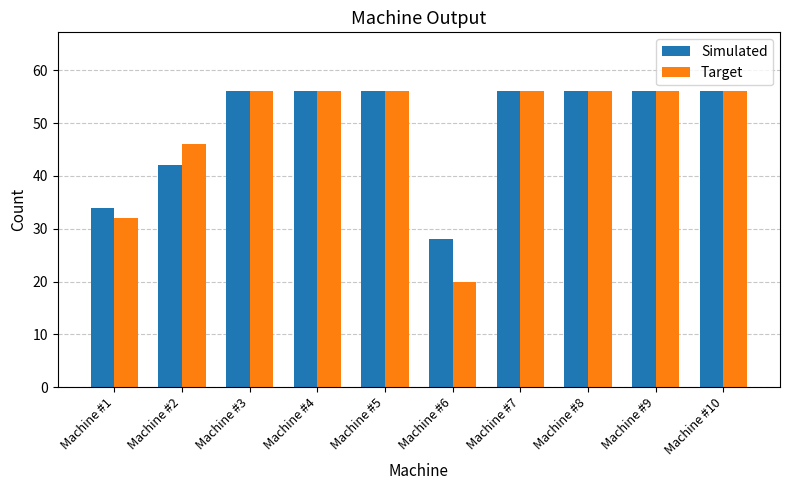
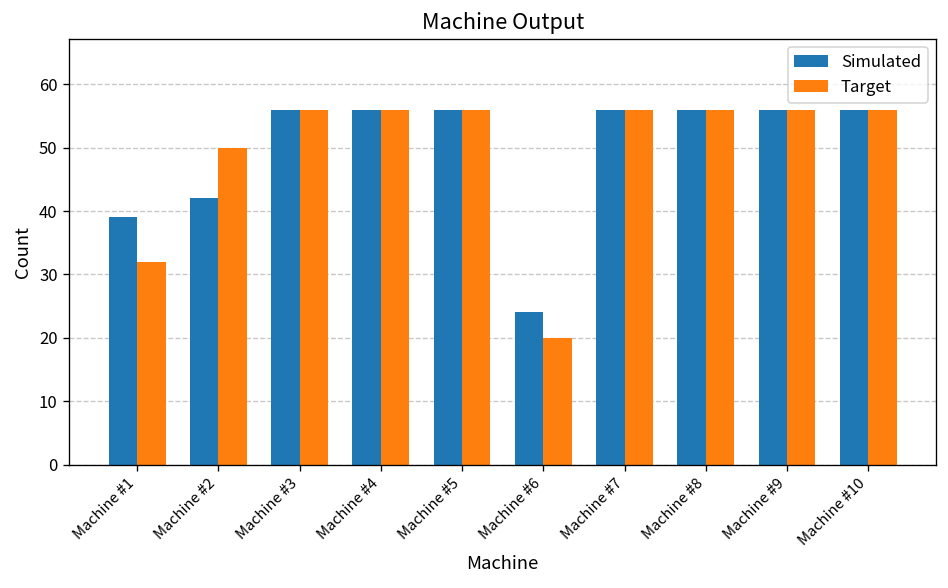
  {
    "Simulated": {
-     "Machine #1": 34,
+     "Machine #1": 39,
      "Machine #2": 42,
      "Machine #3": 56,
      "Machine #4": 56,
      "Machine #5": 56,
-     "Machine #6": 28,
+     "Machine #6": 24,
      "Machine #7": 56,
      "Machine #8": 56,
      "Machine #9": 56,
      "Machine #10": 56
    },
    "Target": {
      "Machine #1": 32,
-     "Machine #2": 46,
+     "Machine #2": 50,
      "Machine #3": 56,
      "Machine #4": 56,
      "Machine #5": 56,
      "Machine #6": 20,
      "Machine #7": 56,
      "Machine #8": 56,
      "Machine #9": 56,
      "Machine #10": 56
    }
  }
